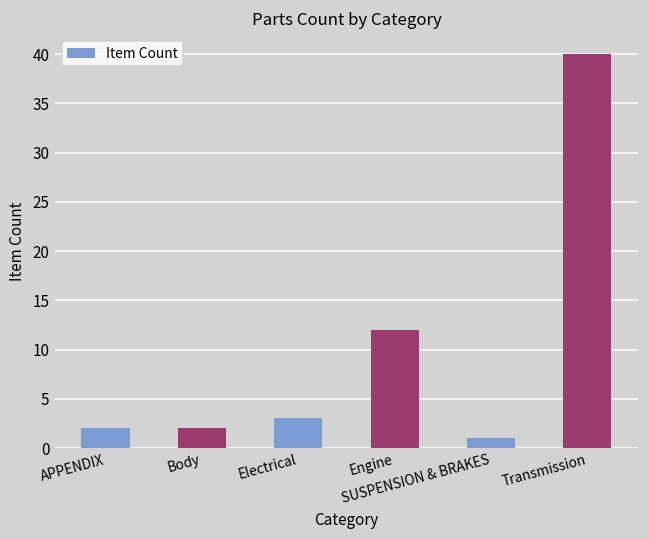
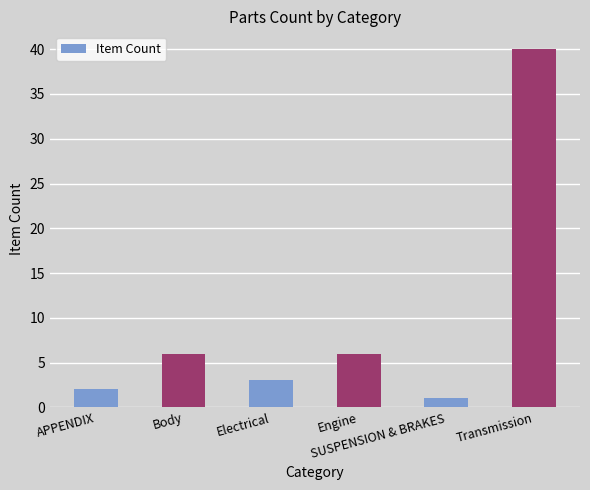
  {
    "APPENDIX": 2,
-   "Body": 2,
+   "Body": 6,
    "Electrical": 3,
-   "Engine": 12,
+   "Engine": 6,
    "SUSPENSION & BRAKES": 1,
    "Transmission": 40
  }
